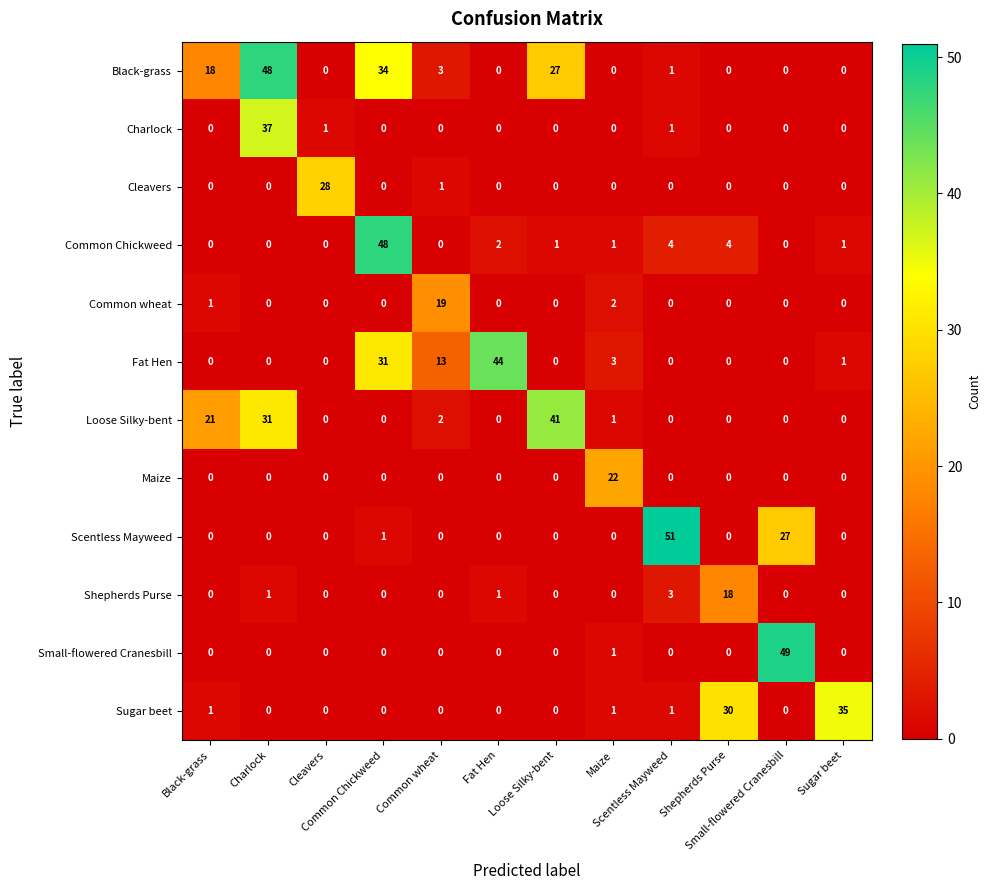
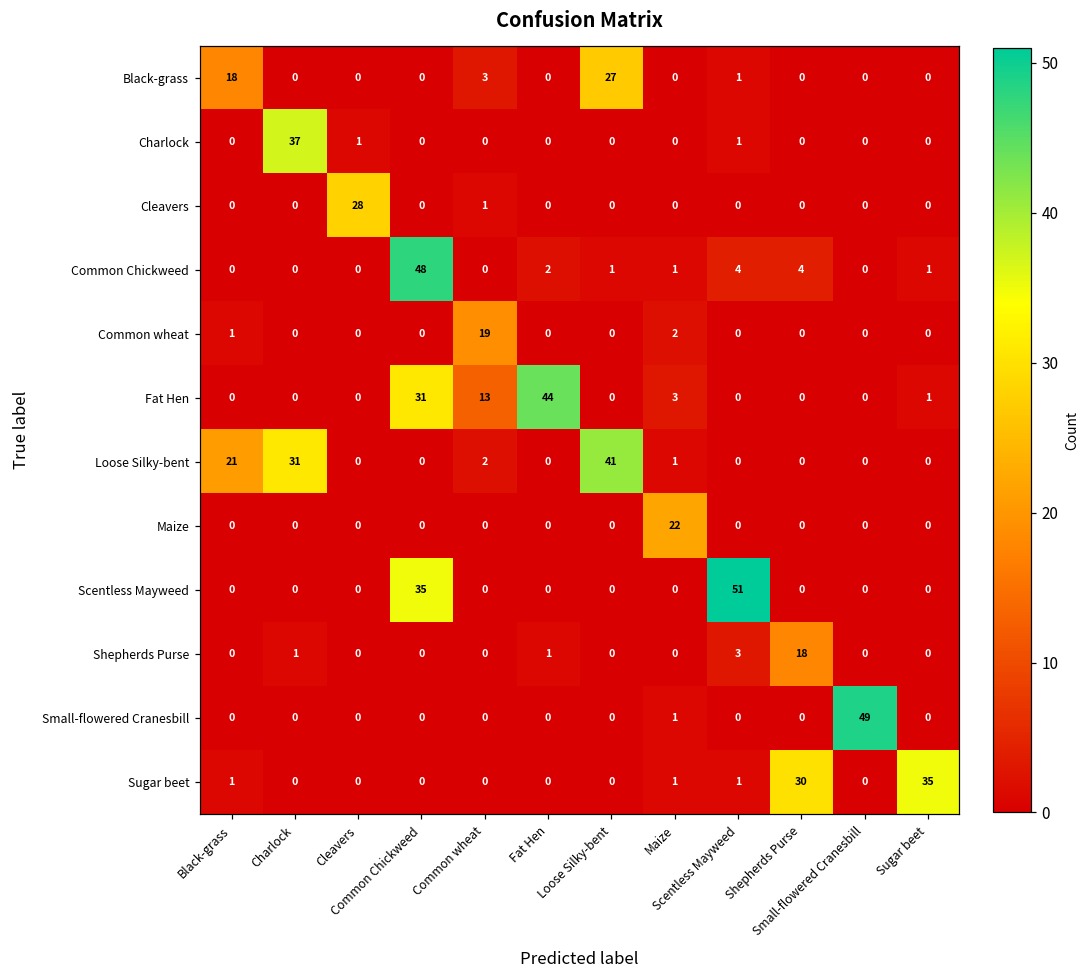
  {
    "Black-grass": {
      "Black-grass": 18,
-     "Charlock": 48,
+     "Charlock": 0,
      "Cleavers": 0,
-     "Common Chickweed": 34,
+     "Common Chickweed": 0,
      "Common wheat": 3,
      "Fat Hen": 0,
      "Loose Silky-bent": 27,
      "Maize": 0,
      "Scentless Mayweed": 1,
      "Shepherds Purse": 0,
      "Small-flowered Cranesbill": 0,
      "Sugar beet": 0
    },
    "Charlock": {
      "Black-grass": 0,
      "Charlock": 37,
      "Cleavers": 1,
      "Common Chickweed": 0,
      "Common wheat": 0,
      "Fat Hen": 0,
      "Loose Silky-bent": 0,
      "Maize": 0,
      "Scentless Mayweed": 1,
      "Shepherds Purse": 0,
      "Small-flowered Cranesbill": 0,
      "Sugar beet": 0
    },
    "Cleavers": {
      "Black-grass": 0,
      "Charlock": 0,
      "Cleavers": 28,
      "Common Chickweed": 0,
      "Common wheat": 1,
      "Fat Hen": 0,
      "Loose Silky-bent": 0,
      "Maize": 0,
      "Scentless Mayweed": 0,
      "Shepherds Purse": 0,
      "Small-flowered Cranesbill": 0,
      "Sugar beet": 0
    },
    "Common Chickweed": {
      "Black-grass": 0,
      "Charlock": 0,
      "Cleavers": 0,
      "Common Chickweed": 48,
      "Common wheat": 0,
      "Fat Hen": 2,
      "Loose Silky-bent": 1,
      "Maize": 1,
      "Scentless Mayweed": 4,
      "Shepherds Purse": 4,
      "Small-flowered Cranesbill": 0,
      "Sugar beet": 1
    },
    "Common wheat": {
      "Black-grass": 1,
      "Charlock": 0,
      "Cleavers": 0,
      "Common Chickweed": 0,
      "Common wheat": 19,
      "Fat Hen": 0,
      "Loose Silky-bent": 0,
      "Maize": 2,
      "Scentless Mayweed": 0,
      "Shepherds Purse": 0,
      "Small-flowered Cranesbill": 0,
      "Sugar beet": 0
    },
    "Fat Hen": {
      "Black-grass": 0,
      "Charlock": 0,
      "Cleavers": 0,
      "Common Chickweed": 31,
      "Common wheat": 13,
      "Fat Hen": 44,
      "Loose Silky-bent": 0,
      "Maize": 3,
      "Scentless Mayweed": 0,
      "Shepherds Purse": 0,
      "Small-flowered Cranesbill": 0,
      "Sugar beet": 1
    },
    "Loose Silky-bent": {
      "Black-grass": 21,
      "Charlock": 31,
      "Cleavers": 0,
      "Common Chickweed": 0,
      "Common wheat": 2,
      "Fat Hen": 0,
      "Loose Silky-bent": 41,
      "Maize": 1,
      "Scentless Mayweed": 0,
      "Shepherds Purse": 0,
      "Small-flowered Cranesbill": 0,
      "Sugar beet": 0
    },
    "Maize": {
      "Black-grass": 0,
      "Charlock": 0,
      "Cleavers": 0,
      "Common Chickweed": 0,
      "Common wheat": 0,
      "Fat Hen": 0,
      "Loose Silky-bent": 0,
      "Maize": 22,
      "Scentless Mayweed": 0,
      "Shepherds Purse": 0,
      "Small-flowered Cranesbill": 0,
      "Sugar beet": 0
    },
    "Scentless Mayweed": {
      "Black-grass": 0,
      "Charlock": 0,
      "Cleavers": 0,
-     "Common Chickweed": 1,
+     "Common Chickweed": 35,
      "Common wheat": 0,
      "Fat Hen": 0,
      "Loose Silky-bent": 0,
      "Maize": 0,
      "Scentless Mayweed": 51,
      "Shepherds Purse": 0,
-     "Small-flowered Cranesbill": 27,
+     "Small-flowered Cranesbill": 0,
      "Sugar beet": 0
    },
    "Shepherds Purse": {
      "Black-grass": 0,
      "Charlock": 1,
      "Cleavers": 0,
      "Common Chickweed": 0,
      "Common wheat": 0,
      "Fat Hen": 1,
      "Loose Silky-bent": 0,
      "Maize": 0,
      "Scentless Mayweed": 3,
      "Shepherds Purse": 18,
      "Small-flowered Cranesbill": 0,
      "Sugar beet": 0
    },
    "Small-flowered Cranesbill": {
      "Black-grass": 0,
      "Charlock": 0,
      "Cleavers": 0,
      "Common Chickweed": 0,
      "Common wheat": 0,
      "Fat Hen": 0,
      "Loose Silky-bent": 0,
      "Maize": 1,
      "Scentless Mayweed": 0,
      "Shepherds Purse": 0,
      "Small-flowered Cranesbill": 49,
      "Sugar beet": 0
    },
    "Sugar beet": {
      "Black-grass": 1,
      "Charlock": 0,
      "Cleavers": 0,
      "Common Chickweed": 0,
      "Common wheat": 0,
      "Fat Hen": 0,
      "Loose Silky-bent": 0,
      "Maize": 1,
      "Scentless Mayweed": 1,
      "Shepherds Purse": 30,
      "Small-flowered Cranesbill": 0,
      "Sugar beet": 35
    }
  }
